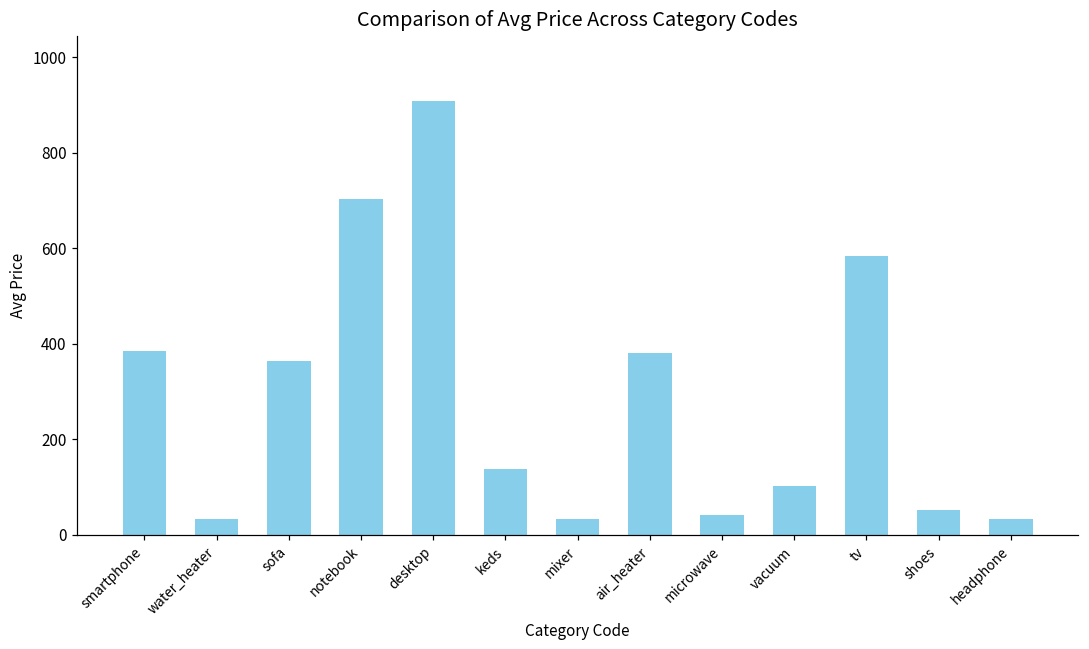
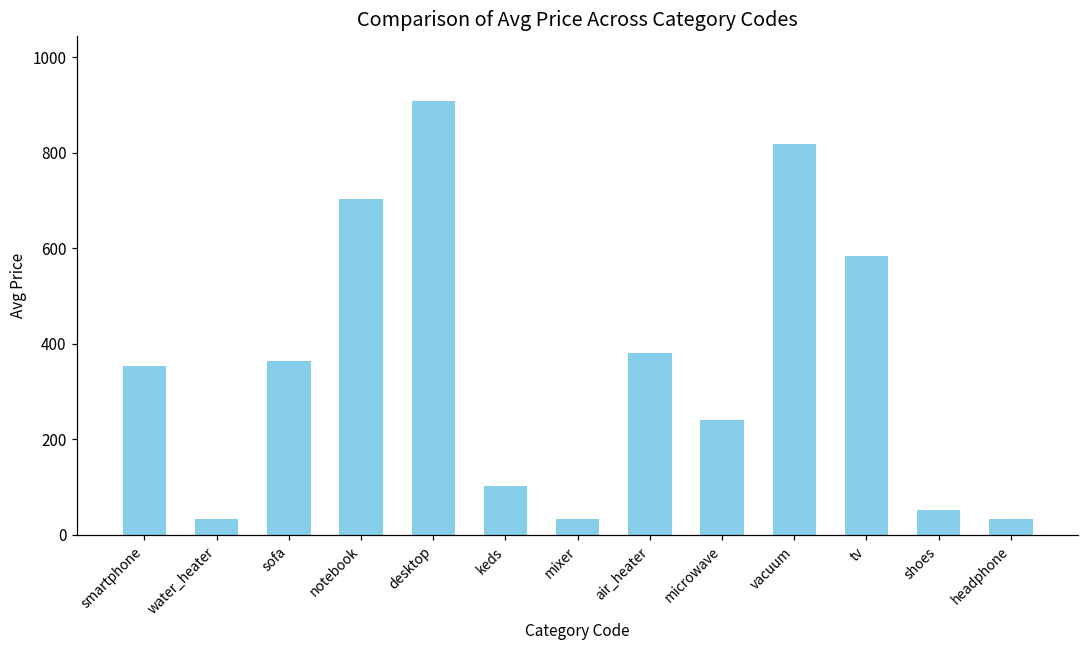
  {
-   "smartphone": 380,
+   "smartphone": 350,
    "water_heater": 30,
    "sofa": 360,
    "notebook": 700,
    "desktop": 910,
-   "keds": 140,
+   "keds": 100,
    "mixer": 30,
    "air_heater": 380,
-   "microwave": 40,
-   "vacuum": 100,
+   "microwave": 240,
+   "vacuum": 820,
    "tv": 580,
    "shoes": 50,
    "headphone": 30
  }
